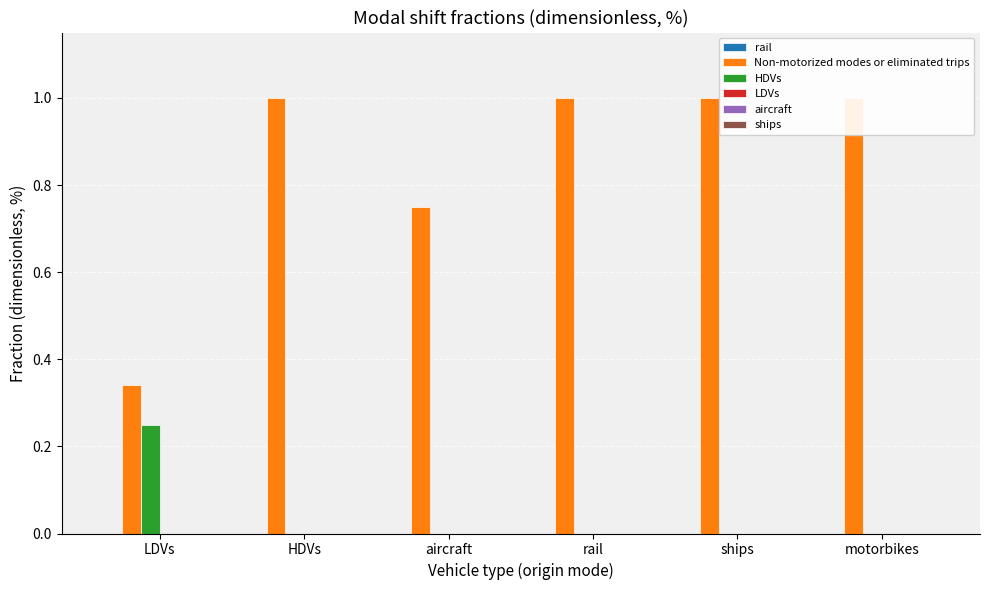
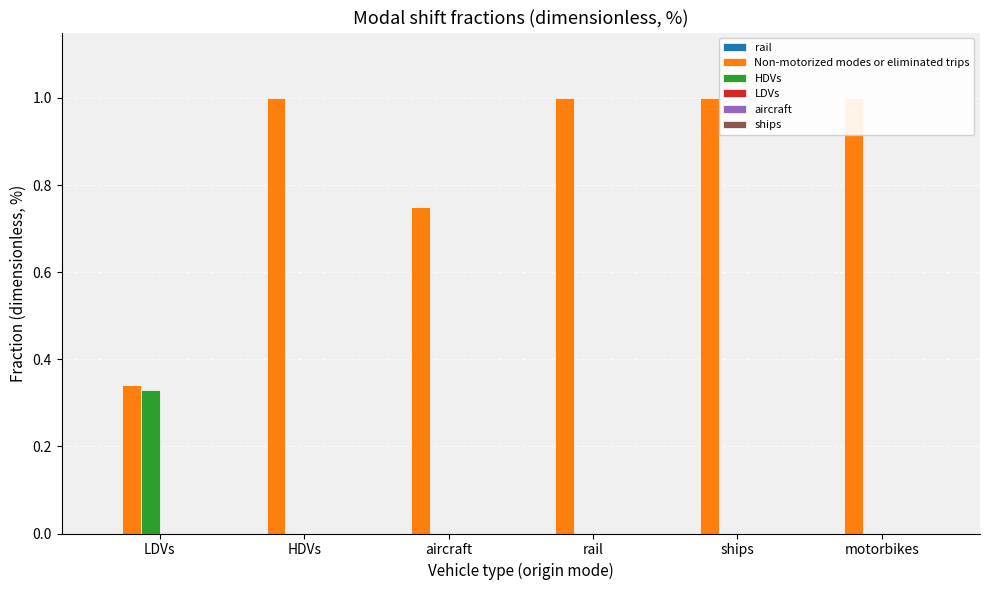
  {
    "rail": {
      "LDVs": 0.00,
      "HDVs": 0.00,
      "aircraft": 0.00,
      "rail": 0.00,
      "ships": 0.00,
      "motorbikes": 0.00
    },
    "Non-motorized modes or eliminated trips": {
      "LDVs": 0.34,
      "HDVs": 1.00,
      "aircraft": 0.75,
      "rail": 1.00,
      "ships": 1.00
    },
    "HDVs": {
-     "LDVs": 0.25,
+     "LDVs": 0.33,
      "HDVs": 0.00,
      "aircraft": 0.00,
      "rail": 0.00,
      "ships": 0.00,
      "motorbikes": 0.00
    },
    "LDVs": {
      "LDVs": 0.00,
      "HDVs": 0.00,
      "aircraft": 0.00,
      "rail": 0.00,
      "ships": 0.00,
      "motorbikes": 0.00
    },
    "aircraft": {
      "LDVs": 0.00,
      "HDVs": 0.00,
      "aircraft": 0.00,
      "rail": 0.00,
      "ships": 0.00,
      "motorbikes": 0.00
    },
    "ships": {
      "LDVs": 0.00,
      "HDVs": 0.00,
      "aircraft": 0.00,
      "rail": 0.00,
      "ships": 0.00,
      "motorbikes": 0.00
    }
  }
